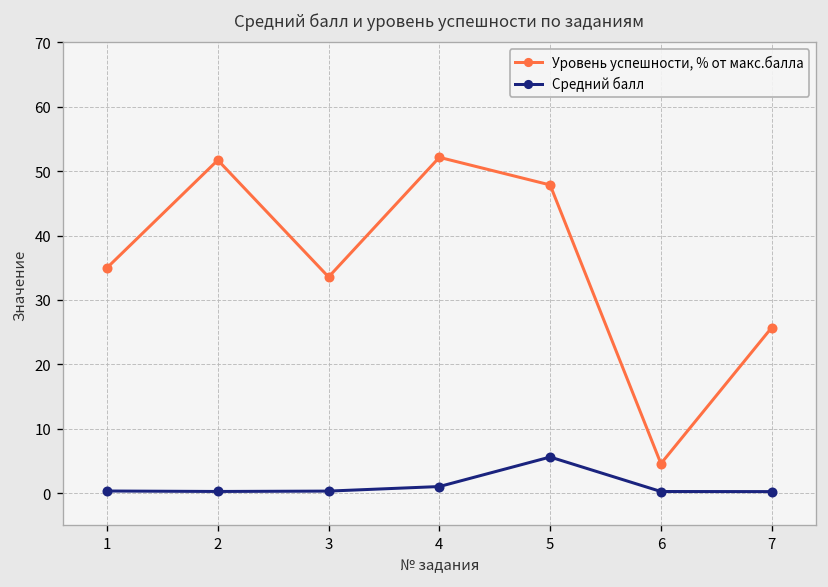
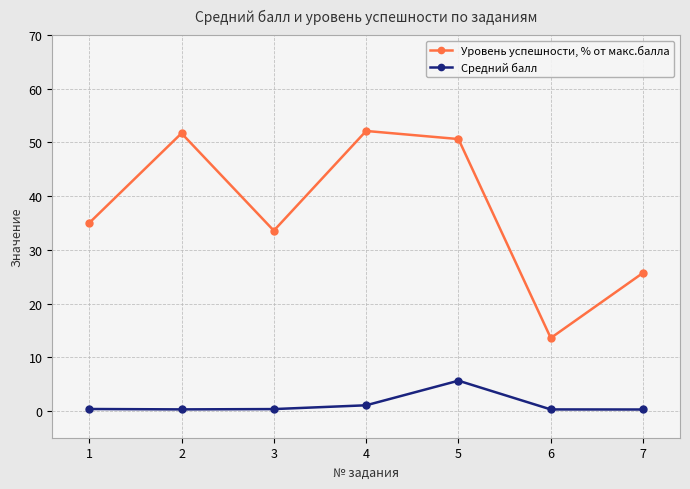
  {
    "Уровень успешности, % от макс.балла": {
      "1": 35,
      "2": 52,
      "3": 34,
      "4": 52,
-     "5": 48,
-     "6": 5,
+     "5": 51,
+     "6": 14,
      "7": 26
    },
    "Средний балл": {
      "1": 0,
      "2": 0,
      "3": 0,
      "4": 1,
      "5": 6,
      "6": 0,
      "7": 0
    }
  }
